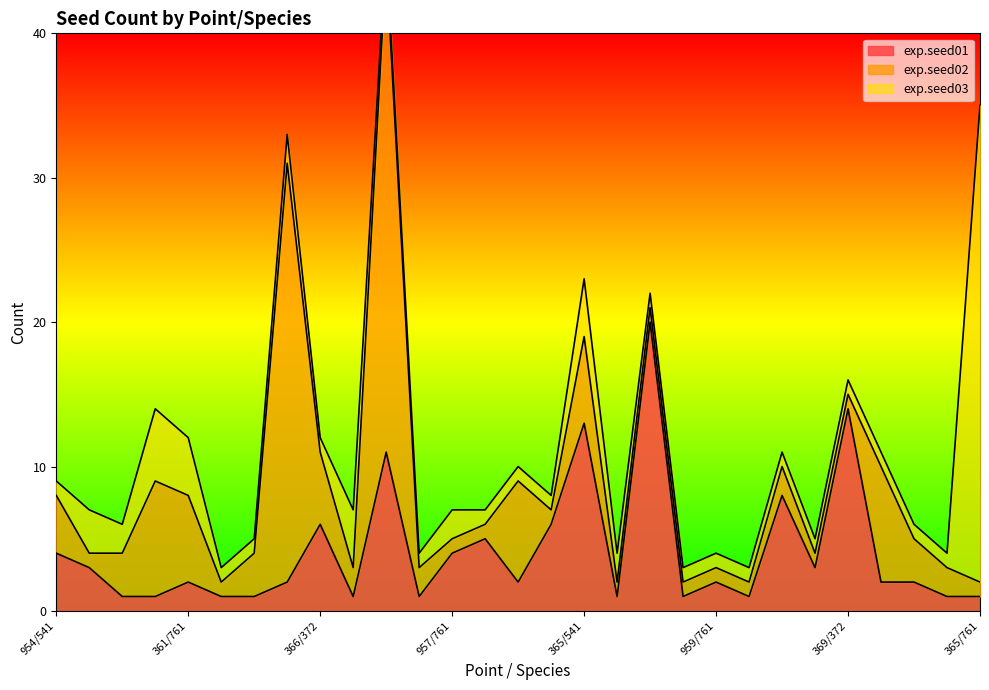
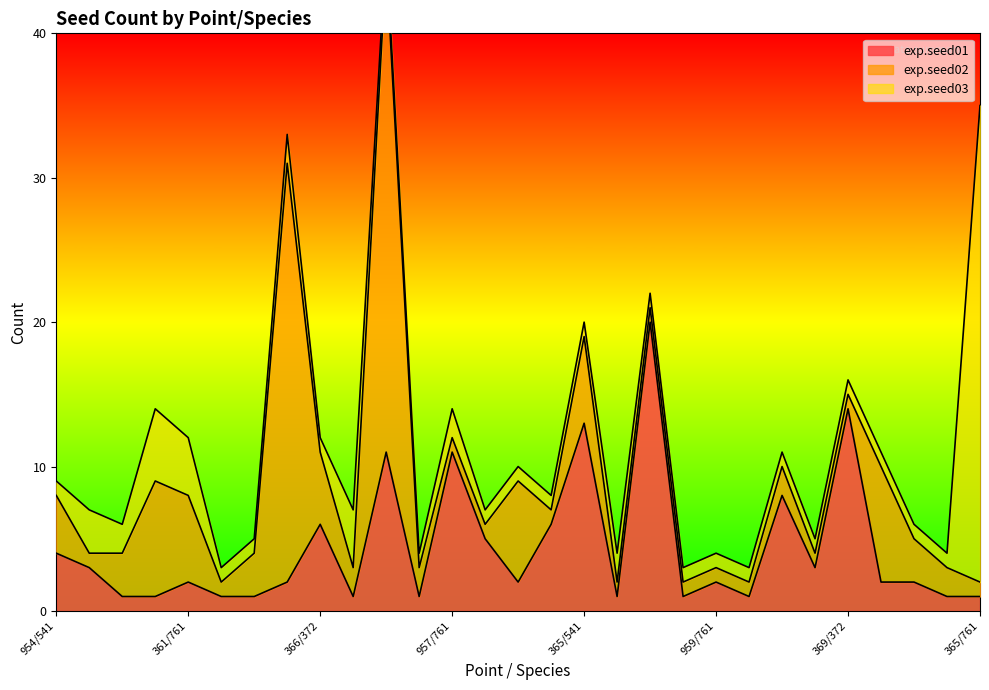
  {
    "exp.seed01": {
      "954/541": 4,
      "361/761": 2,
      "366/372": 6,
-     "957/761": 4,
+     "957/761": 11,
      "365/541": 13,
      "959/761": 2,
      "369/372": 14,
      "365/761": 1
    },
    "exp.seed02": {
      "954/541": 4,
      "361/761": 6,
      "366/372": 5,
      "957/761": 1,
      "365/541": 6,
      "959/761": 1,
      "369/372": 1,
      "365/761": 1
    },
    "exp.seed03": {
      "954/541": 1,
      "361/761": 4,
      "366/372": 1,
      "957/761": 2,
-     "365/541": 4,
+     "365/541": 1,
      "959/761": 1,
      "369/372": 1,
      "365/761": 33
    }
  }
